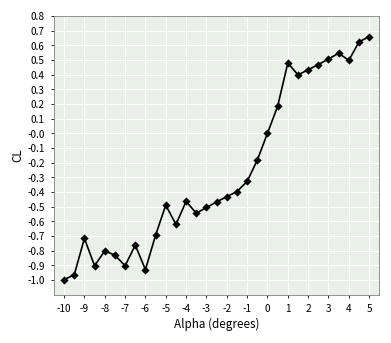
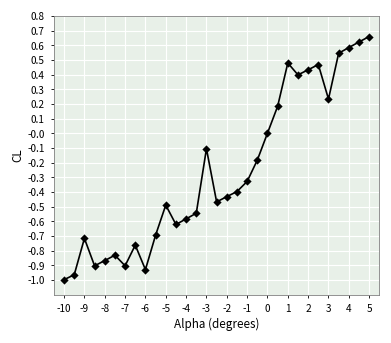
  {
    "-10": -1.00,
    "-9": -0.72,
-   "-8": -0.80,
+   "-8": -0.87,
    "-7": -0.90,
    "-6": -0.93,
    "-5": -0.49,
-   "-4": -0.46,
-   "-3": -0.51,
+   "-4": -0.58,
+   "-3": -0.11,
    "-2": -0.43,
    "-1": -0.33,
    "0": 0.00,
    "1": 0.48,
    "2": 0.43,
-   "3": 0.51,
-   "4": 0.50,
+   "3": 0.23,
+   "4": 0.58,
    "5": 0.66
  }
